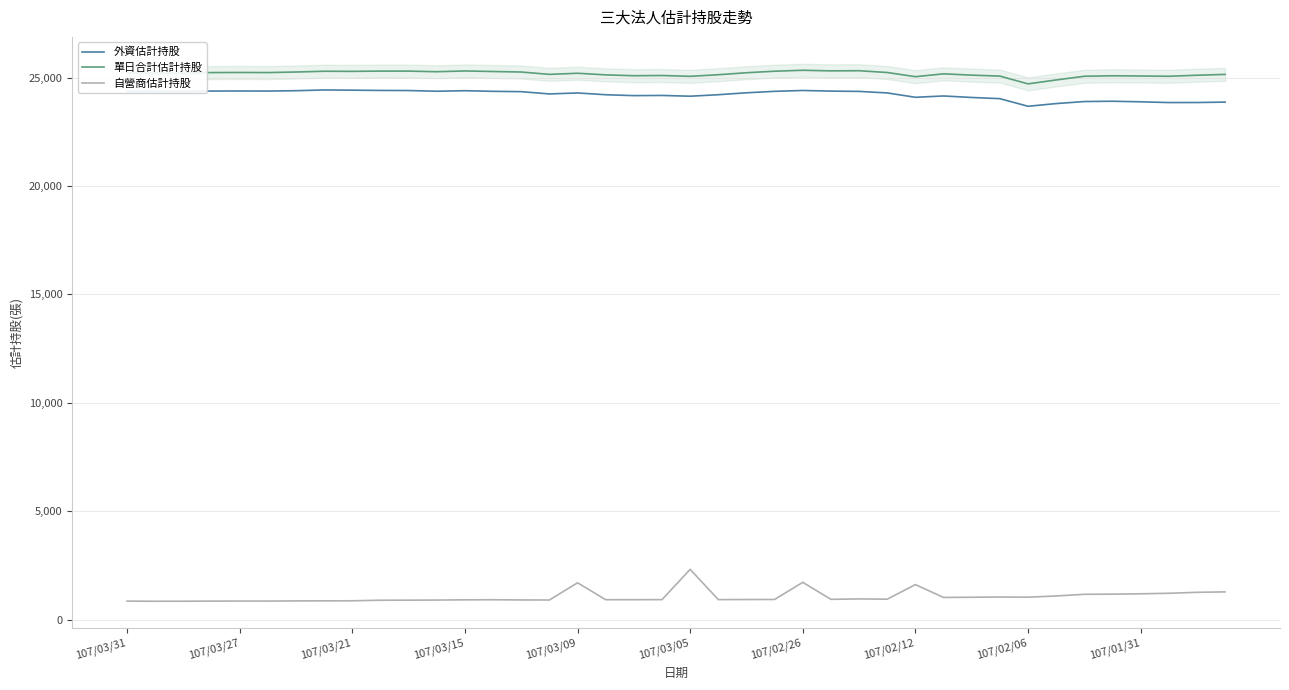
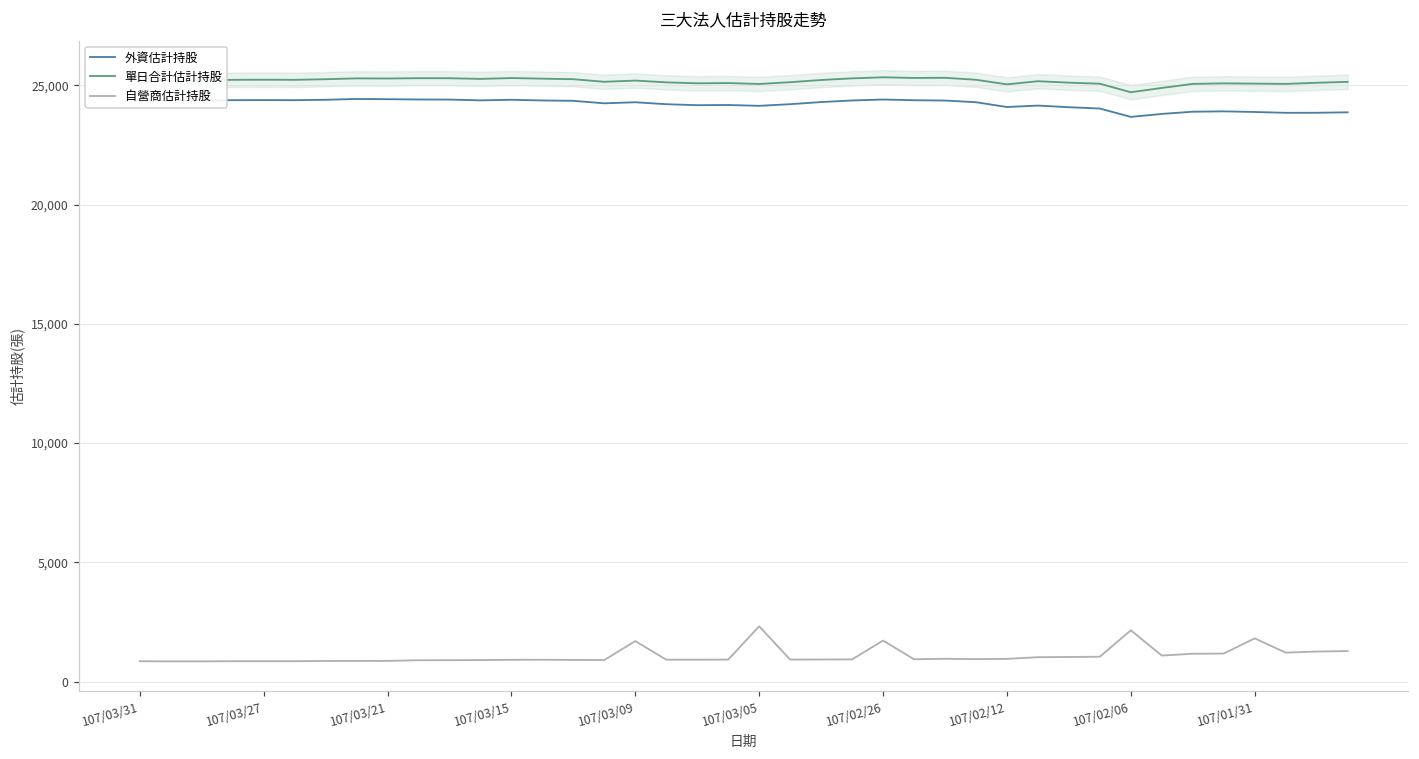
  {
    "自營商估計持股": {
      "107/03/31": "900",
      "107/03/27": "900",
      "107/03/21": "900",
      "107/03/15": "900",
      "107/03/09": "1,700",
      "107/03/05": "2,300",
      "107/02/26": "1,700",
-     "107/02/12": "1,600",
-     "107/02/06": "1,000",
-     "107/01/31": "1,200"
+     "107/02/12": "1,000",
+     "107/02/06": "2,200",
+     "107/01/31": "1,800"
    }
  }
